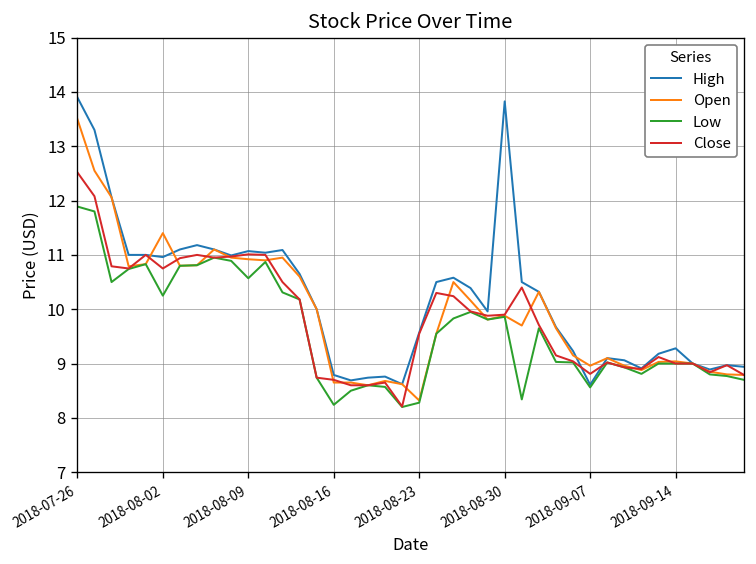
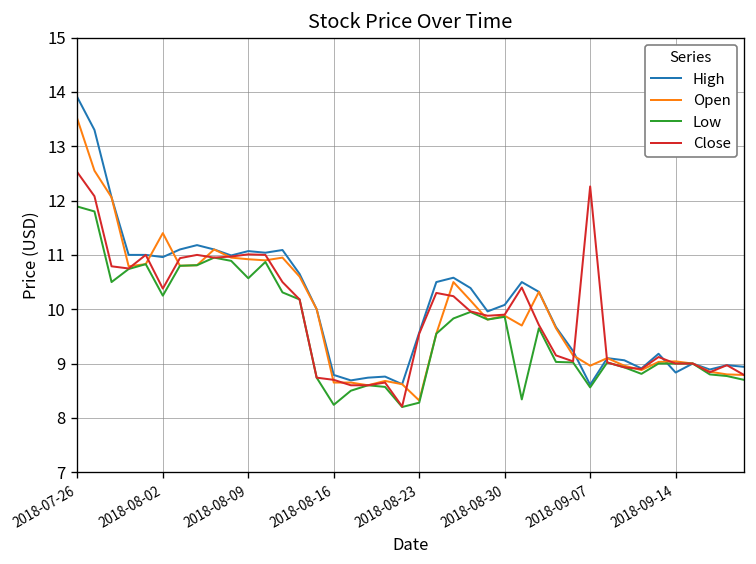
  {
    "High": {
      "2018-07-26": 13.9,
      "2018-08-02": 11.0,
      "2018-08-09": 11.1,
      "2018-08-16": 8.8,
-     "2018-08-30": 13.8,
-     "2018-09-14": 9.3
+     "2018-08-30": 10.1,
+     "2018-09-14": 8.8
    },
    "Open": {
      "2018-07-26": 13.5,
      "2018-08-02": 11.4,
      "2018-08-09": 10.9,
      "2018-09-07": 9.0
    },
    "Low": {
      "2018-07-26": 11.9,
      "2018-08-02": 10.3,
      "2018-08-09": 10.6,
      "2018-08-16": 8.2
    },
    "Close": {
      "2018-07-26": 12.5,
-     "2018-08-02": 10.8,
+     "2018-08-02": 10.4,
      "2018-08-09": 11.0,
-     "2018-09-07": 8.8
+     "2018-09-07": 12.3
    }
  }
